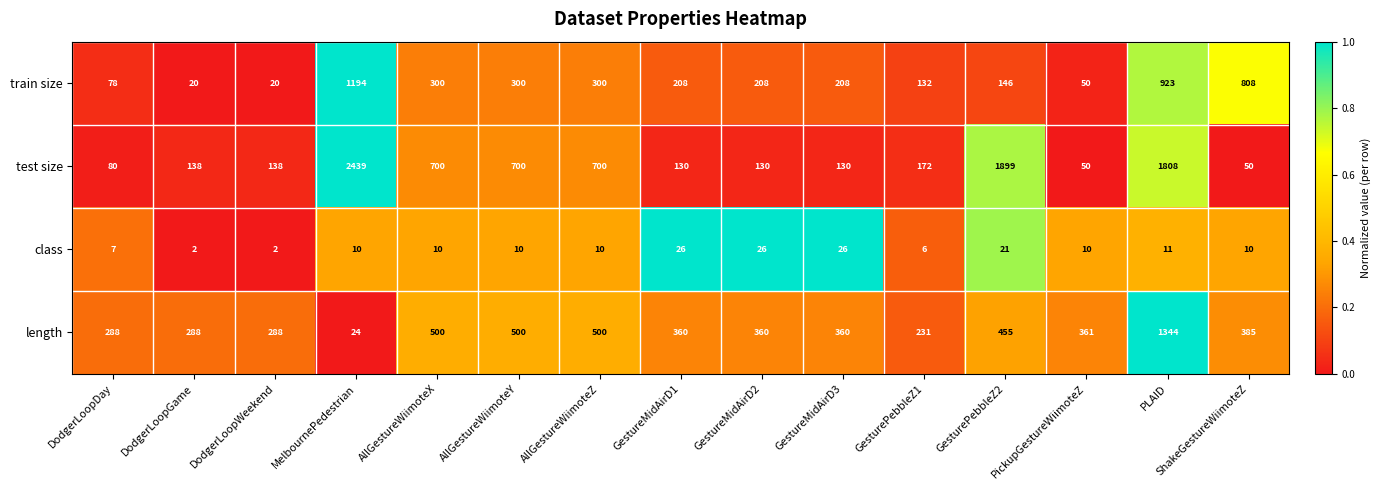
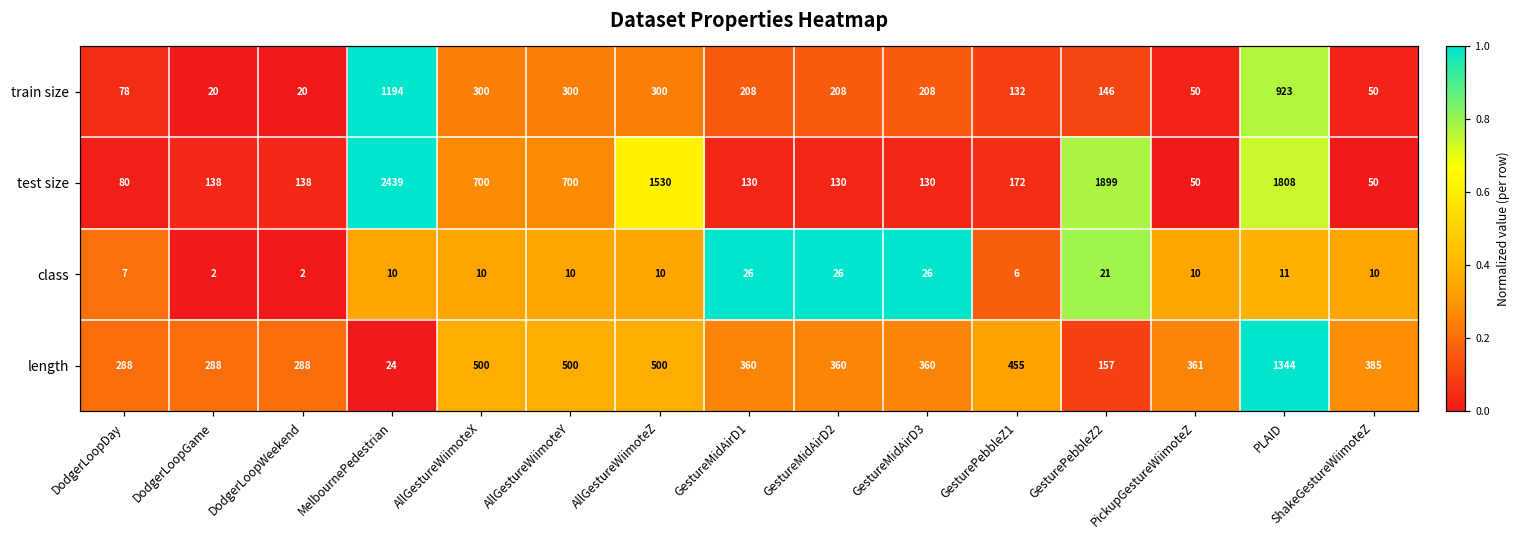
  {
    "train size": {
      "DodgerLoopDay": 78,
      "DodgerLoopGame": 20,
      "DodgerLoopWeekend": 20,
      "MelbournePedestrian": 1194,
      "AllGestureWiimoteX": 300,
      "AllGestureWiimoteY": 300,
      "AllGestureWiimoteZ": 300,
      "GestureMidAirD1": 208,
      "GestureMidAirD2": 208,
      "GestureMidAirD3": 208,
      "GesturePebbleZ1": 132,
      "GesturePebbleZ2": 146,
      "PickupGestureWiimoteZ": 50,
      "PLAID": 923,
-     "ShakeGestureWiimoteZ": 808
+     "ShakeGestureWiimoteZ": 50
    },
    "test size": {
      "DodgerLoopDay": 80,
      "DodgerLoopGame": 138,
      "DodgerLoopWeekend": 138,
      "MelbournePedestrian": 2439,
      "AllGestureWiimoteX": 700,
      "AllGestureWiimoteY": 700,
-     "AllGestureWiimoteZ": 700,
+     "AllGestureWiimoteZ": 1530,
      "GestureMidAirD1": 130,
      "GestureMidAirD2": 130,
      "GestureMidAirD3": 130,
      "GesturePebbleZ1": 172,
      "GesturePebbleZ2": 1899,
      "PickupGestureWiimoteZ": 50,
      "PLAID": 1808,
      "ShakeGestureWiimoteZ": 50
    },
    "class": {
      "DodgerLoopDay": 7,
      "DodgerLoopGame": 2,
      "DodgerLoopWeekend": 2,
      "MelbournePedestrian": 10,
      "AllGestureWiimoteX": 10,
      "AllGestureWiimoteY": 10,
      "AllGestureWiimoteZ": 10,
      "GestureMidAirD1": 26,
      "GestureMidAirD2": 26,
      "GestureMidAirD3": 26,
      "GesturePebbleZ1": 6,
      "GesturePebbleZ2": 21,
      "PickupGestureWiimoteZ": 10,
      "PLAID": 11,
      "ShakeGestureWiimoteZ": 10
    },
    "length": {
      "DodgerLoopDay": 288,
      "DodgerLoopGame": 288,
      "DodgerLoopWeekend": 288,
      "MelbournePedestrian": 24,
      "AllGestureWiimoteX": 500,
      "AllGestureWiimoteY": 500,
      "AllGestureWiimoteZ": 500,
      "GestureMidAirD1": 360,
      "GestureMidAirD2": 360,
      "GestureMidAirD3": 360,
-     "GesturePebbleZ1": 231,
-     "GesturePebbleZ2": 455,
+     "GesturePebbleZ1": 455,
+     "GesturePebbleZ2": 157,
      "PickupGestureWiimoteZ": 361,
      "PLAID": 1344,
      "ShakeGestureWiimoteZ": 385
    }
  }
